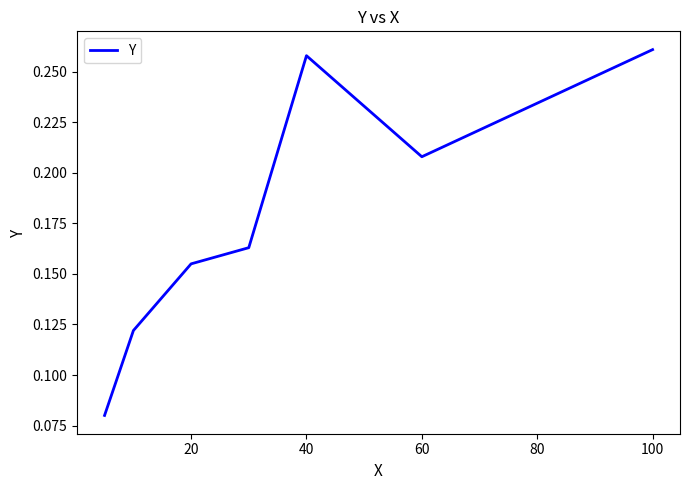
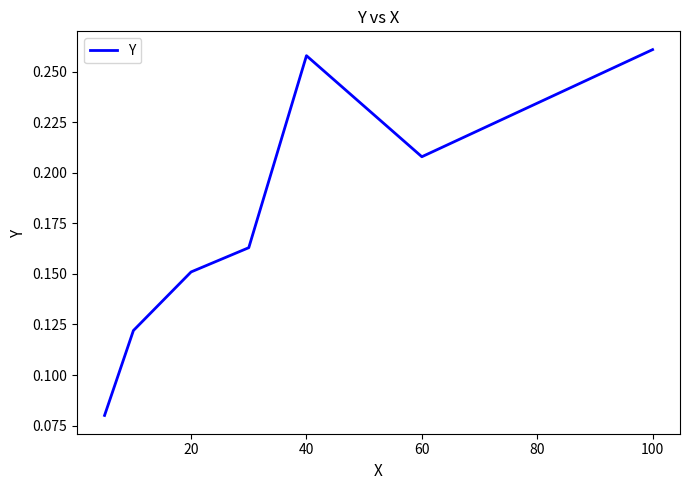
  {
-   "20": 0.155,
+   "20": 0.151,
    "40": 0.258,
    "60": 0.208,
    "100": 0.261
  }
